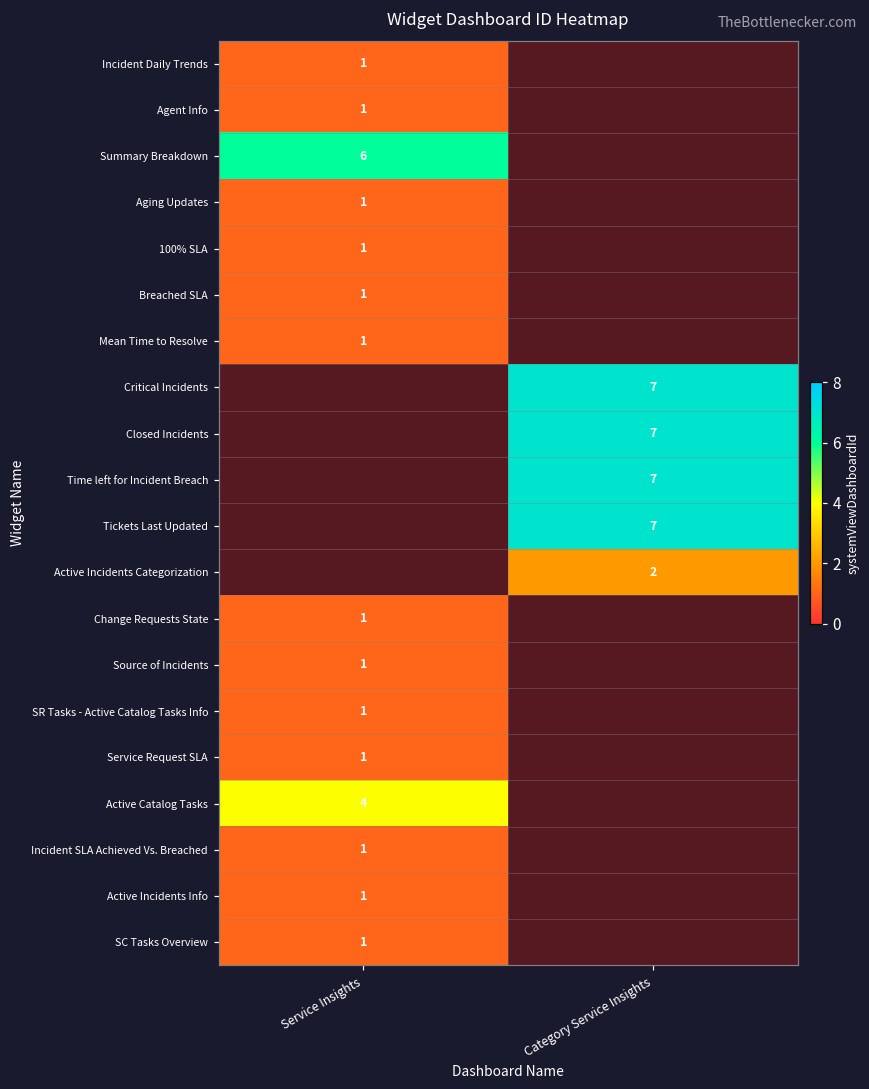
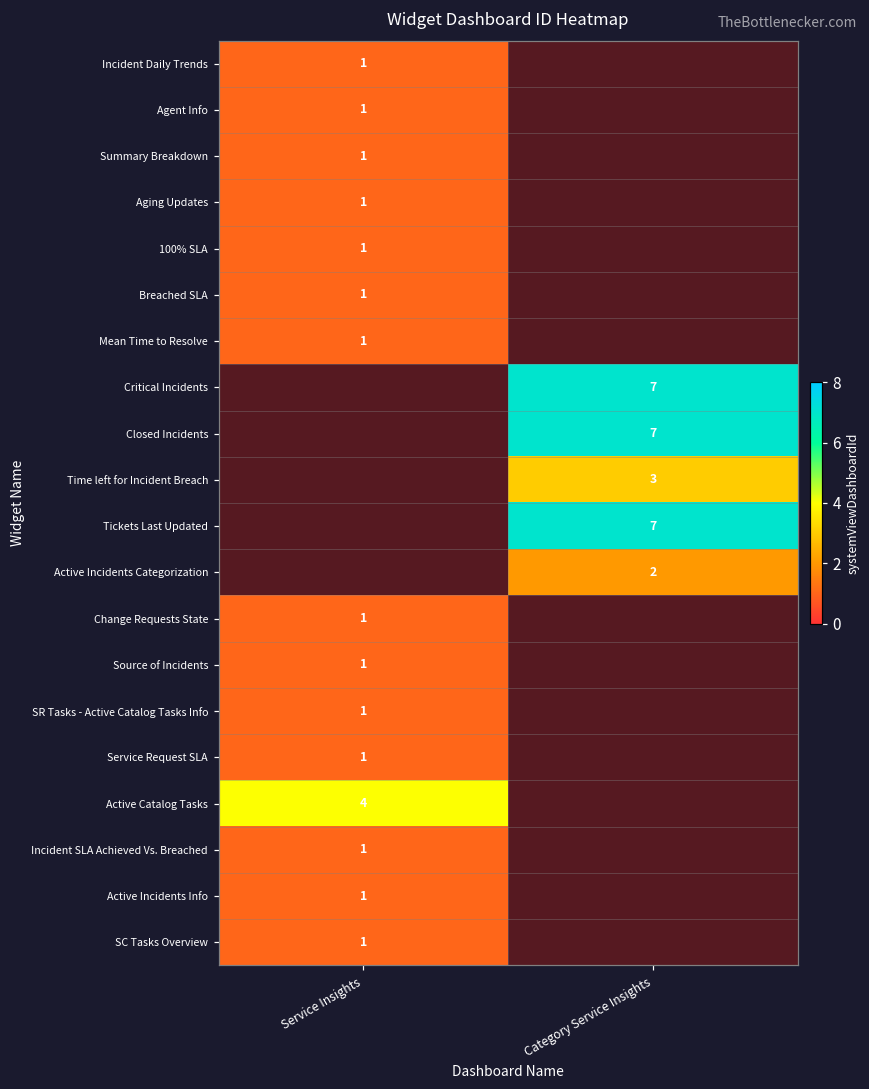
  {
    "Incident Daily Trends": {
      "Service Insights": 1
    },
    "Agent Info": {
      "Service Insights": 1
    },
    "Summary Breakdown": {
-     "Service Insights": 6
+     "Service Insights": 1
    },
    "Aging Updates": {
      "Service Insights": 1
    },
    "100% SLA": {
      "Service Insights": 1
    },
    "Breached SLA": {
      "Service Insights": 1
    },
    "Mean Time to Resolve": {
      "Service Insights": 1
    },
    "Critical Incidents": {
      "Category Service Insights": 7
    },
    "Closed Incidents": {
      "Category Service Insights": 7
    },
    "Time left for Incident Breach": {
-     "Category Service Insights": 7
+     "Category Service Insights": 3
    },
    "Tickets Last Updated": {
      "Category Service Insights": 7
    },
    "Active Incidents Categorization": {
      "Category Service Insights": 2
    },
    "Change Requests State": {
      "Service Insights": 1
    },
    "Source of Incidents": {
      "Service Insights": 1
    },
    "SR Tasks - Active Catalog Tasks Info": {
      "Service Insights": 1
    },
    "Service Request SLA": {
      "Service Insights": 1
    },
    "Active Catalog Tasks": {
      "Service Insights": 4
    },
    "Incident SLA Achieved Vs. Breached": {
      "Service Insights": 1
    },
    "Active Incidents Info": {
      "Service Insights": 1
    },
    "SC Tasks Overview": {
      "Service Insights": 1
    }
  }
